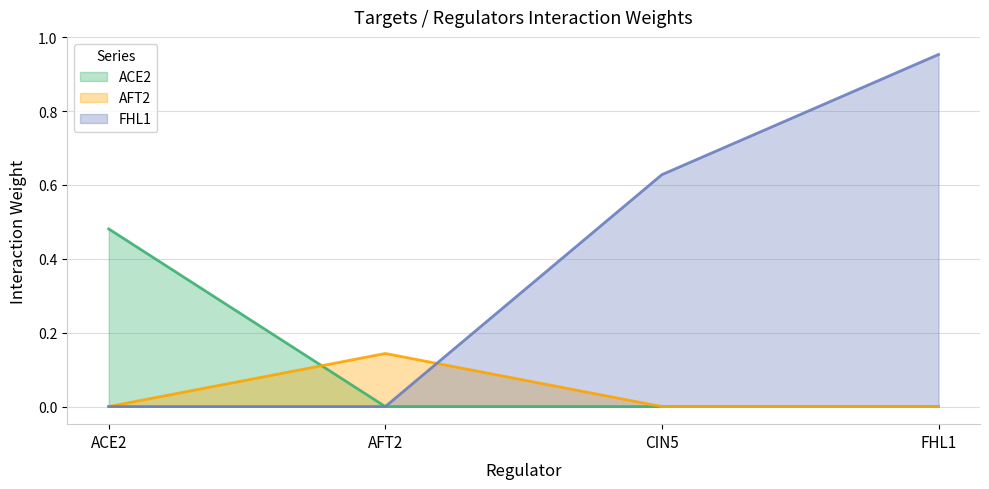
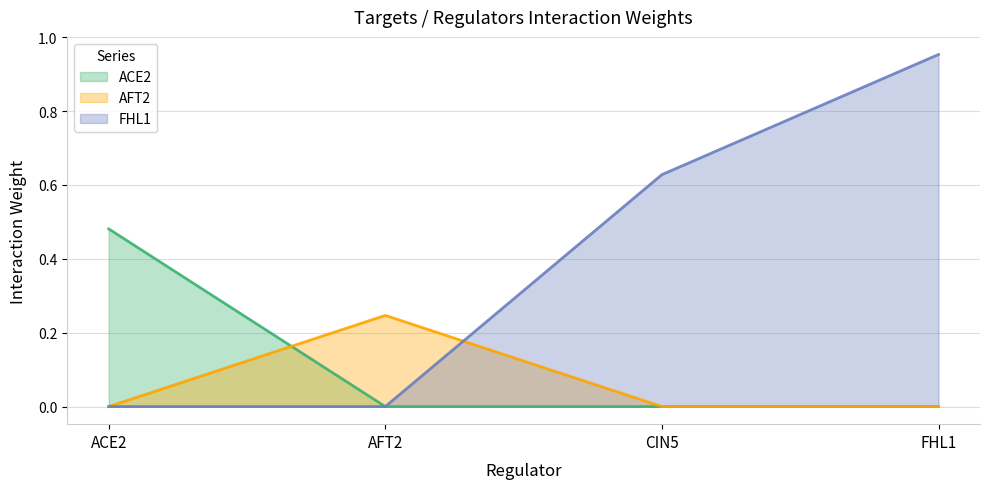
  {
    "AFT2": {
-     "AFT2": 0.14
+     "AFT2": 0.25
    }
  }
